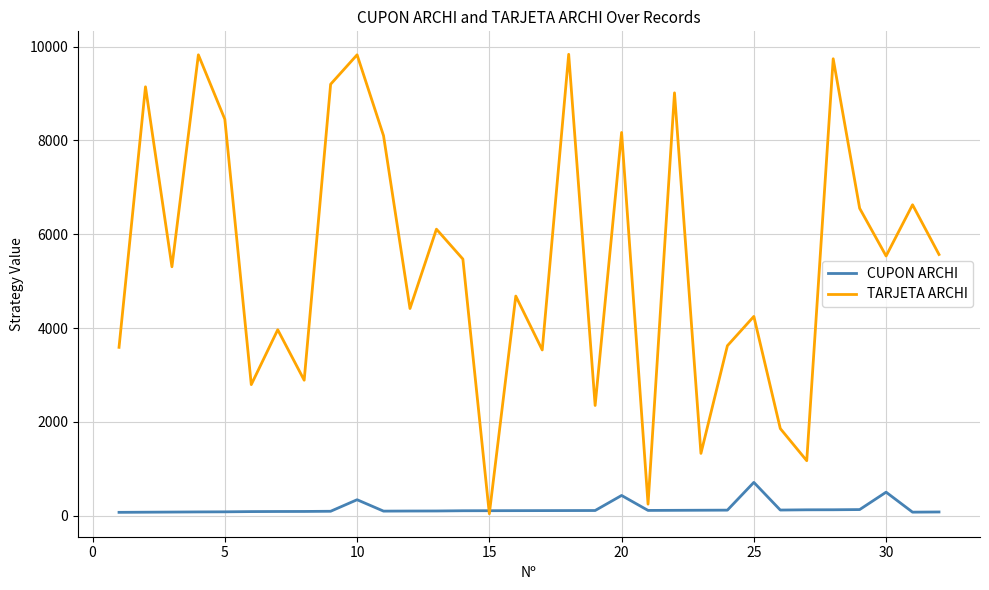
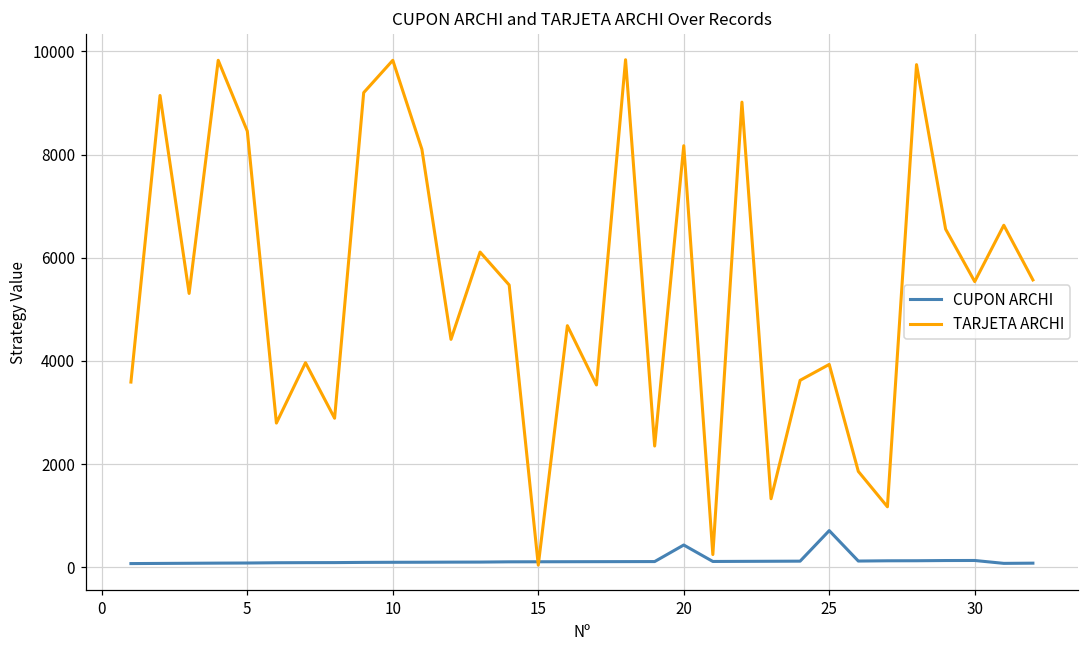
  {
    "CUPON ARCHI": {
      "5": 100,
-     "10": 300,
+     "10": 100,
      "15": 100,
      "20": 400,
      "25": 700,
-     "30": 500
+     "30": 100
    },
    "TARJETA ARCHI": {
      "5": 8500,
      "10": 9800,
      "15": 0,
      "20": 8200,
-     "25": 4200,
+     "25": 3900,
      "30": 5500
    }
  }
